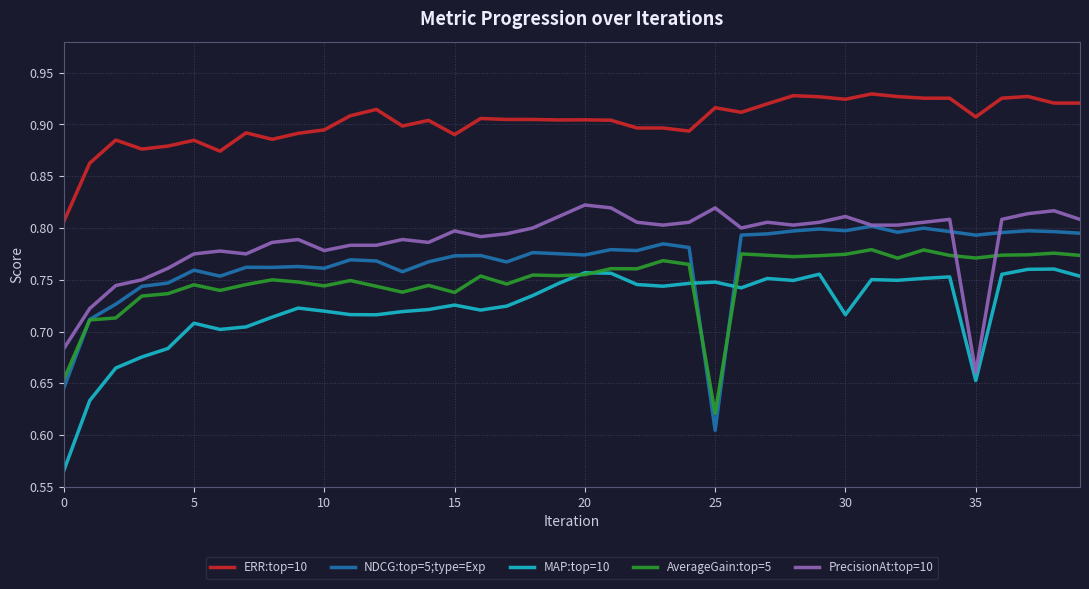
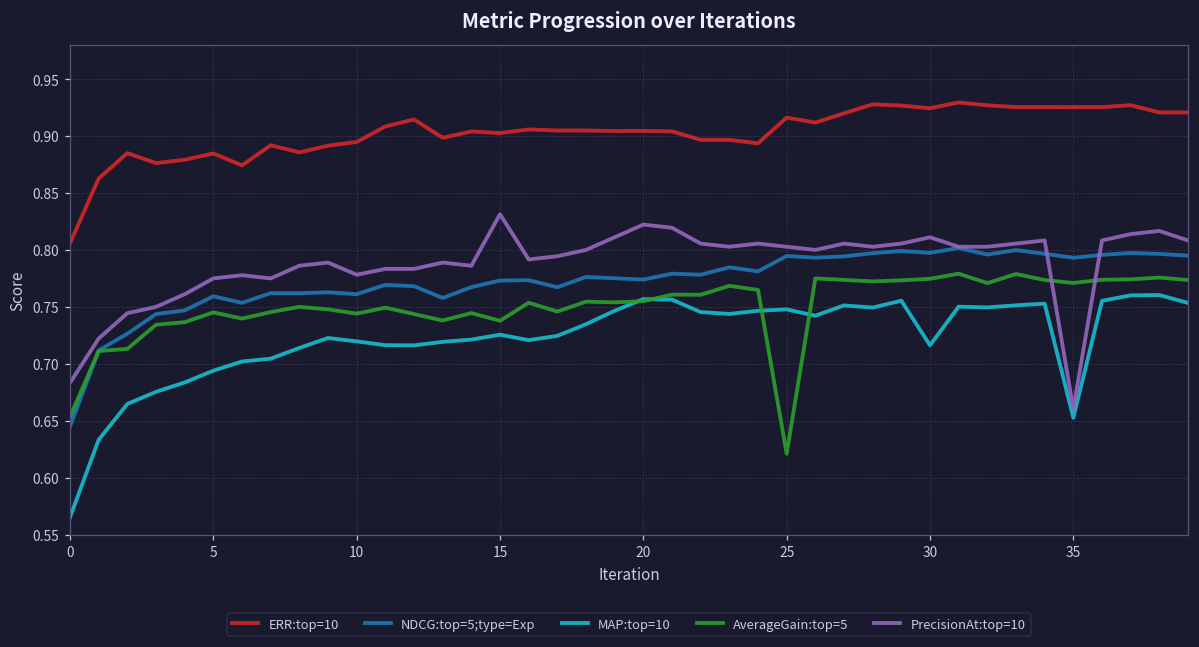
  {
    "ERR:top=10": {
      "0": 0.806,
      "5": 0.885,
      "10": 0.895,
-     "15": 0.890,
+     "15": 0.903,
      "20": 0.904,
      "25": 0.916,
      "30": 0.924,
-     "35": 0.907
+     "35": 0.925
    },
    "NDCG:top=5;type=Exp": {
      "0": 0.645,
      "5": 0.759,
      "10": 0.761,
      "15": 0.773,
      "20": 0.774,
-     "25": 0.605,
+     "25": 0.795,
      "30": 0.797,
      "35": 0.793
    },
    "MAP:top=10": {
      "0": 0.565,
-     "5": 0.708,
+     "5": 0.694,
      "10": 0.720,
      "15": 0.726,
      "25": 0.748,
      "30": 0.716,
      "35": 0.653
    },
    "AverageGain:top=5": {
      "0": 0.654,
      "5": 0.745,
      "10": 0.744,
      "15": 0.738,
      "25": 0.621,
      "30": 0.775,
      "35": 0.771
    },
    "PrecisionAt:top=10": {
      "0": 0.683,
      "5": 0.775,
      "10": 0.778,
-     "15": 0.797,
+     "15": 0.831,
      "20": 0.822,
-     "25": 0.819,
+     "25": 0.803,
      "30": 0.811,
      "35": 0.660
    }
  }
